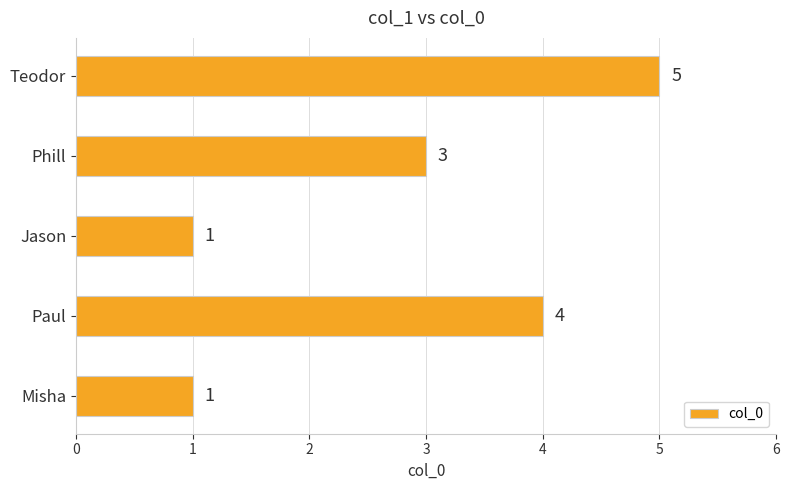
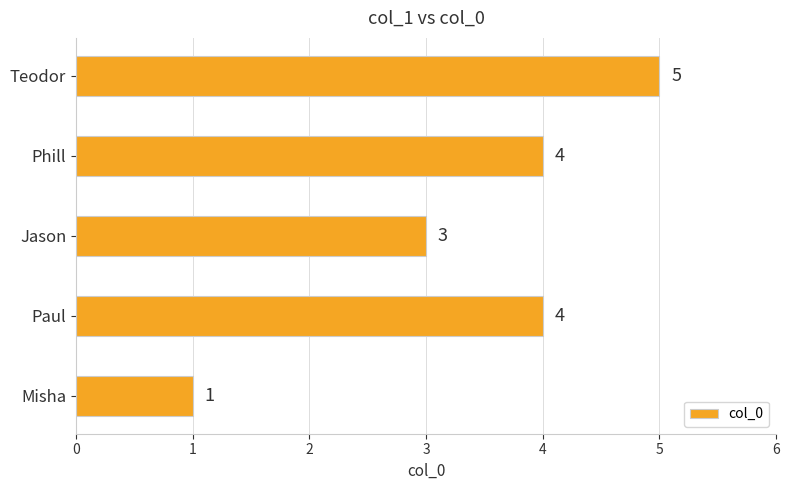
  {
    "Teodor": 5,
-   "Phill": 3,
-   "Jason": 1,
+   "Phill": 4,
+   "Jason": 3,
    "Paul": 4,
    "Misha": 1
  }
